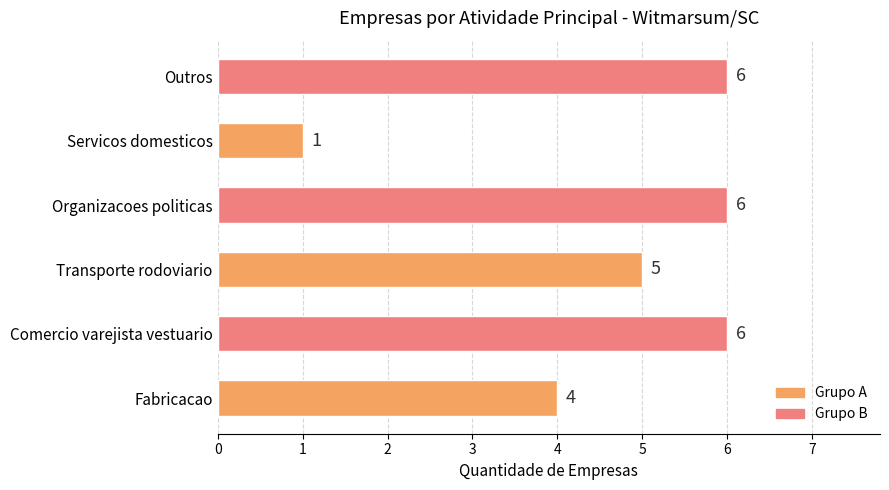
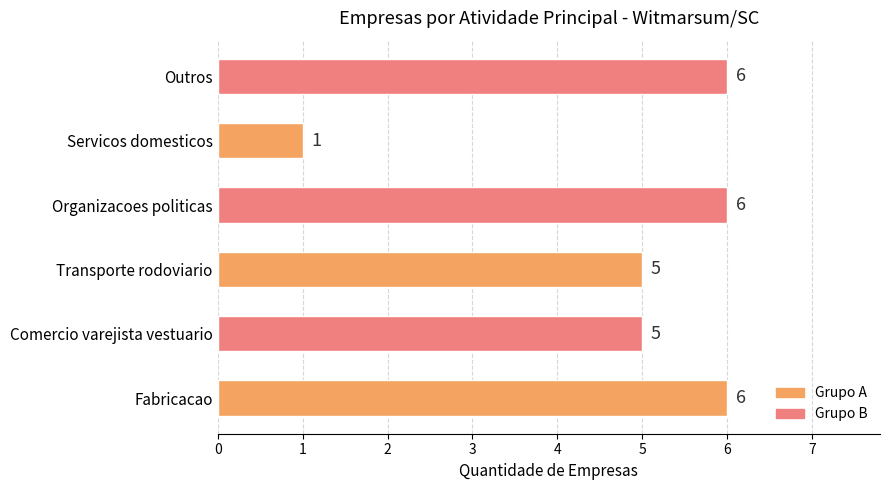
  {
    "Outros": 6,
    "Servicos domesticos": 1,
    "Organizacoes politicas": 6,
    "Transporte rodoviario": 5,
-   "Comercio varejista vestuario": 6,
-   "Fabricacao": 4
+   "Comercio varejista vestuario": 5,
+   "Fabricacao": 6
  }
